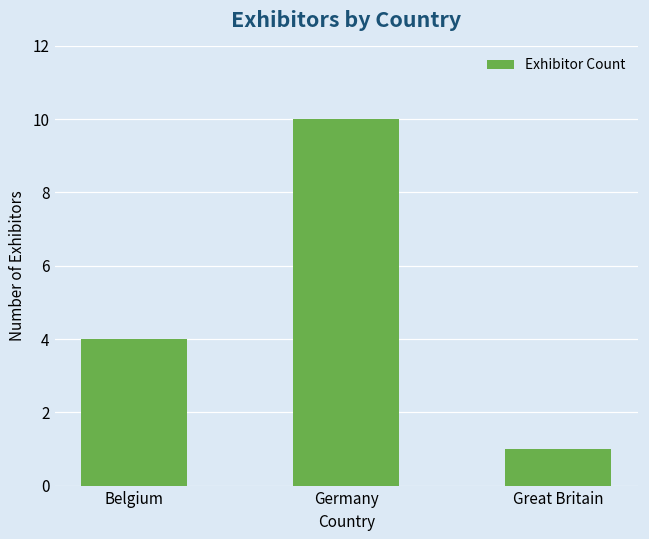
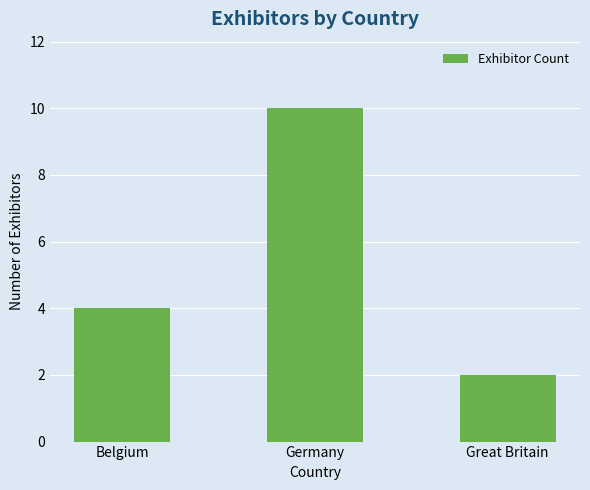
  {
    "Belgium": 4,
    "Germany": 10,
-   "Great Britain": 1
+   "Great Britain": 2
  }
